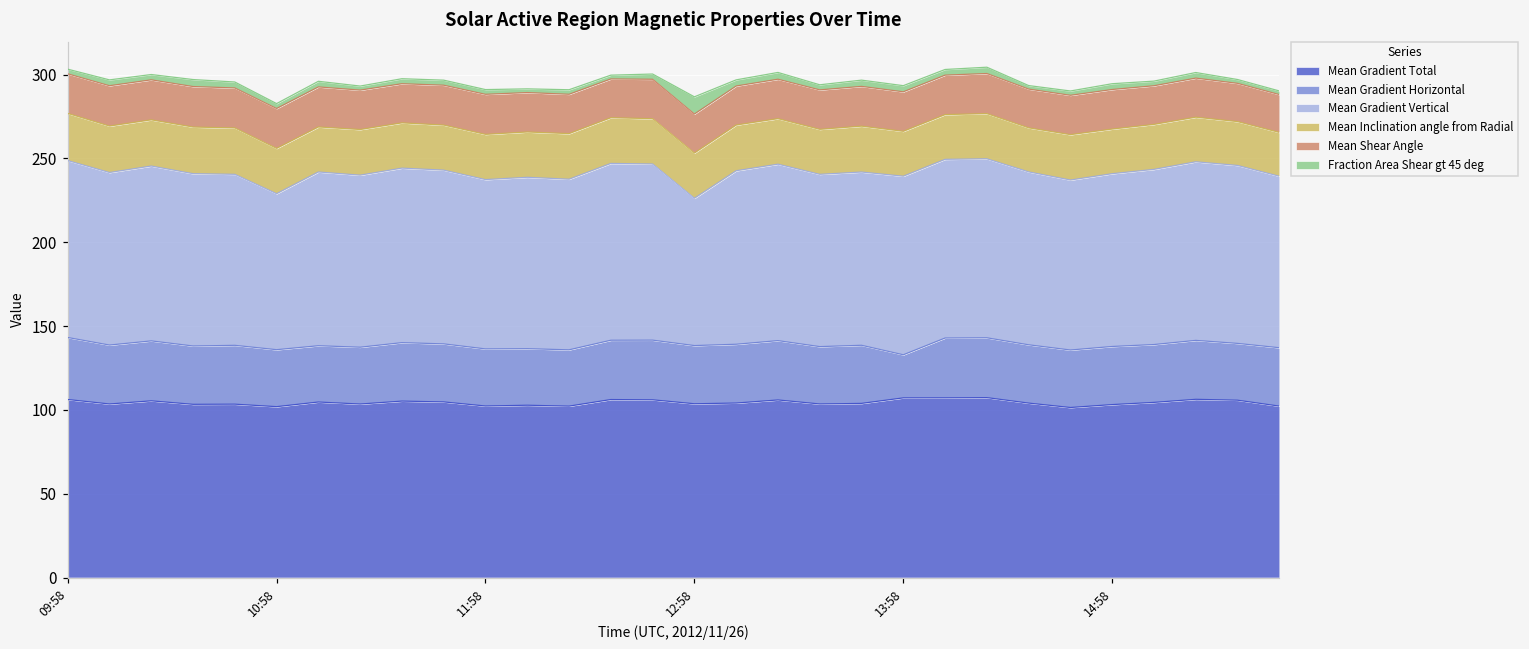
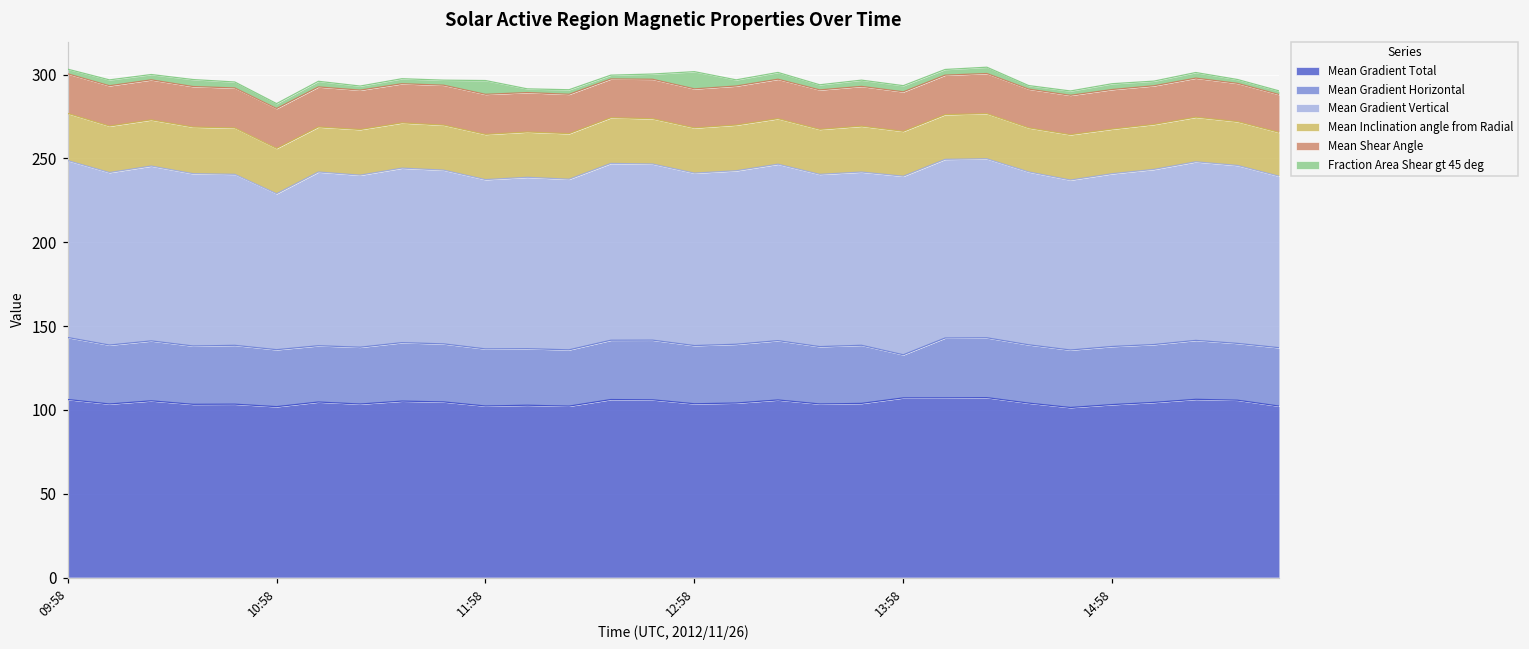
  {
    "Mean Gradient Total": {
      "09:58": 106,
      "10:58": 102,
      "11:58": 102,
      "12:58": 104,
      "13:58": 107,
      "14:58": 103
    },
    "Mean Gradient Horizontal": {
      "09:58": 37,
      "10:58": 34,
      "11:58": 34,
      "12:58": 35,
      "13:58": 26,
      "14:58": 35
    },
    "Mean Gradient Vertical": {
      "09:58": 106,
      "10:58": 93,
      "11:58": 101,
-     "12:58": 88,
+     "12:58": 103,
      "13:58": 107,
      "14:58": 103
    },
    "Fraction Area Shear gt 45 deg": {
      "09:58": 3,
      "10:58": 3,
-     "11:58": 3,
+     "11:58": 8,
      "12:58": 10,
      "13:58": 4,
      "14:58": 3
    }
  }
